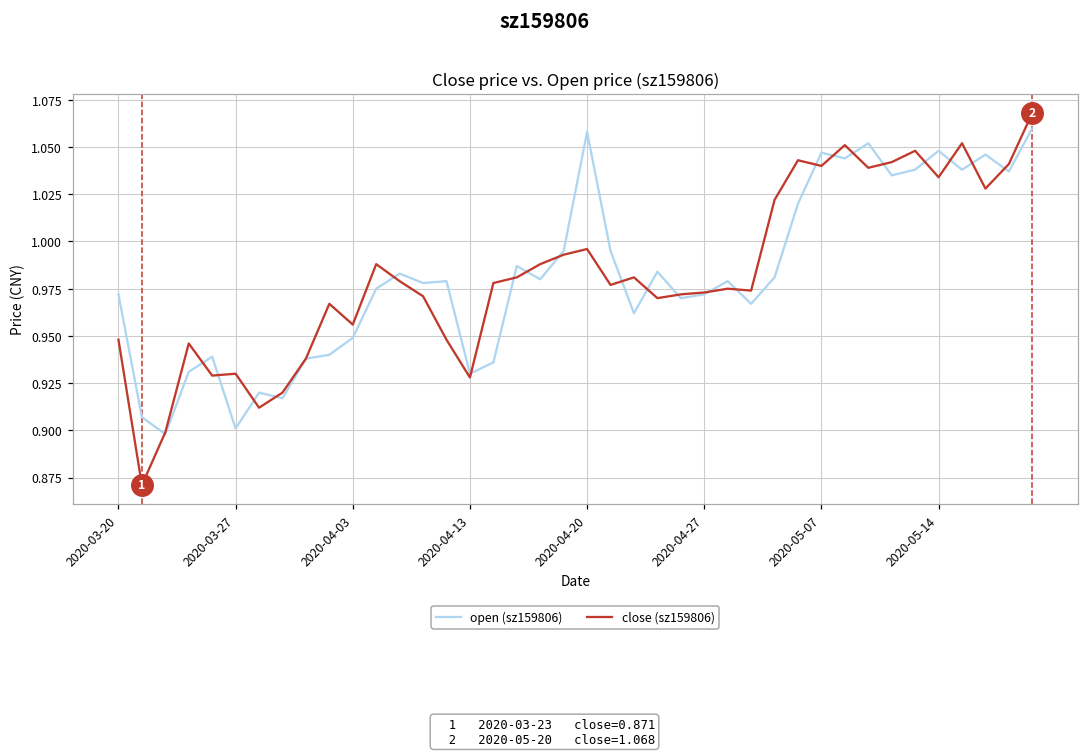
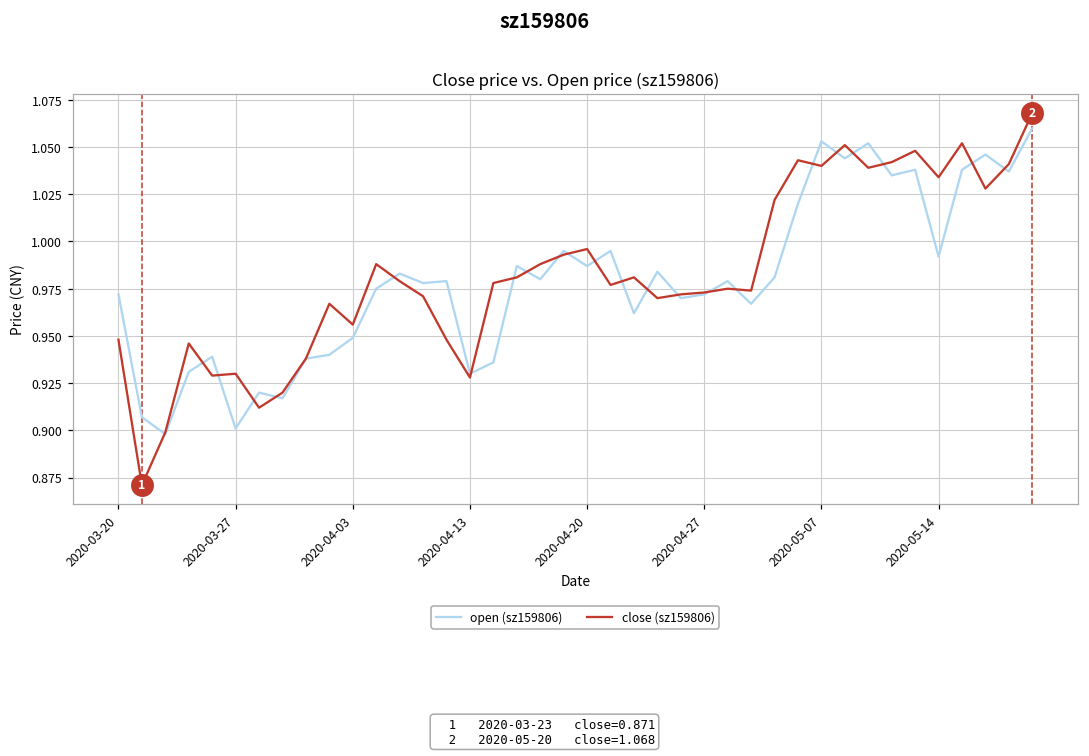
  {
    "open (sz159806)": {
      "2020-03-20": 0.972,
      "2020-03-27": 0.901,
      "2020-04-03": 0.949,
      "2020-04-13": 0.930,
-     "2020-04-20": 1.058,
-     "2020-05-07": 1.047,
-     "2020-05-14": 1.048
+     "2020-04-20": 0.987,
+     "2020-05-07": 1.053,
+     "2020-05-14": 0.992
    }
  }
